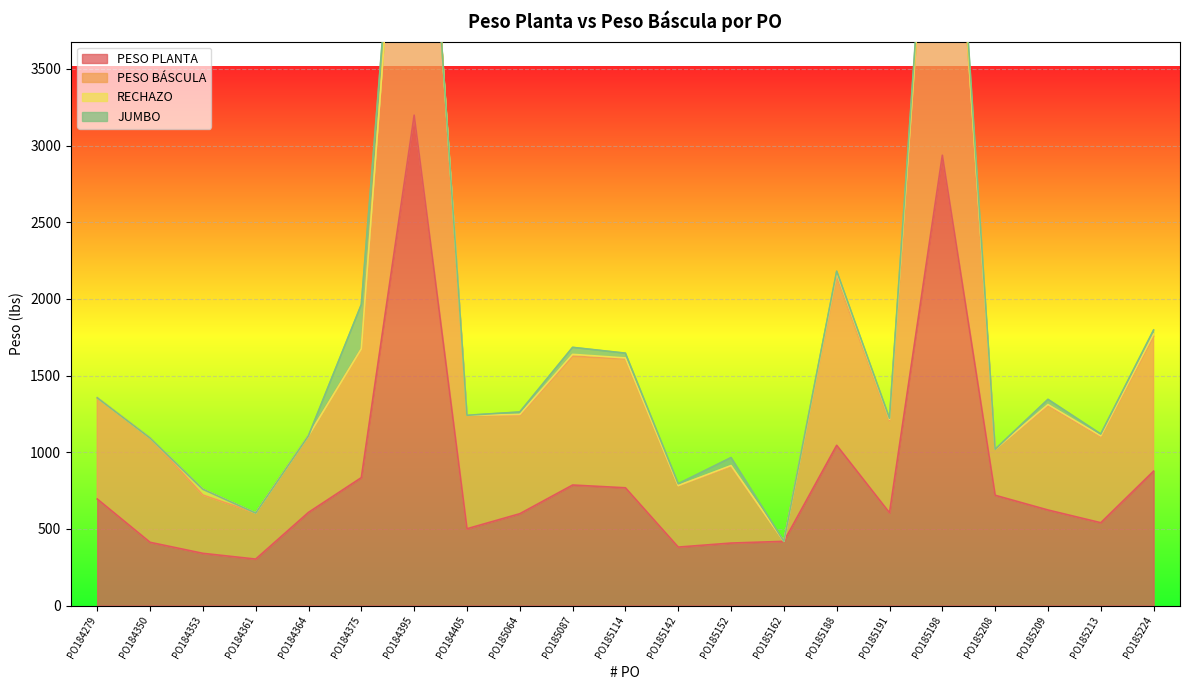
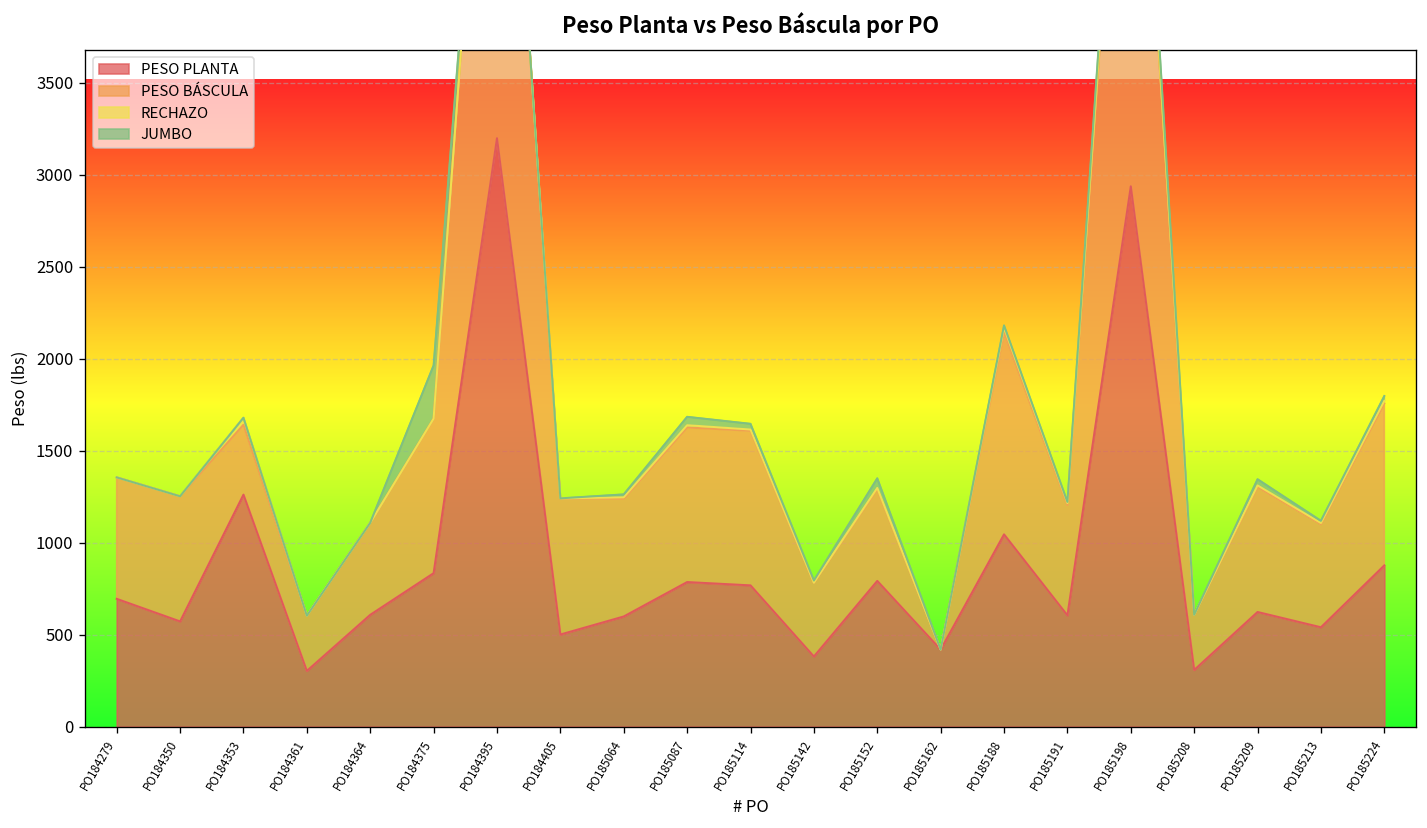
  {
    "PESO PLANTA": {
      "PO184279": 690,
-     "PO184350": 410,
-     "PO184353": 340,
+     "PO184350": 570,
+     "PO184353": 1260,
      "PO184361": 300,
      "PO184364": 610,
      "PO184375": 830,
      "PO184395": 3200,
      "PO184405": 500,
      "PO185064": 600,
      "PO185087": 790,
      "PO185114": 770,
      "PO185142": 380,
-     "PO185152": 410,
+     "PO185152": 790,
      "PO185188": 1050,
      "PO185191": 610,
      "PO185198": 2940,
-     "PO185208": 720,
+     "PO185208": 310,
      "PO185209": 620,
      "PO185213": 540,
      "PO185224": 880
    },
    "PESO BÁSCULA": {
      "PO184353": 380,
      "PO185188": 1100
    },
    "JUMBO": {
      "PO184375": 290,
      "PO185087": 50,
      "PO185114": 30,
      "PO185152": 50,
      "PO185209": 30,
      "PO185224": 30
    }
  }
